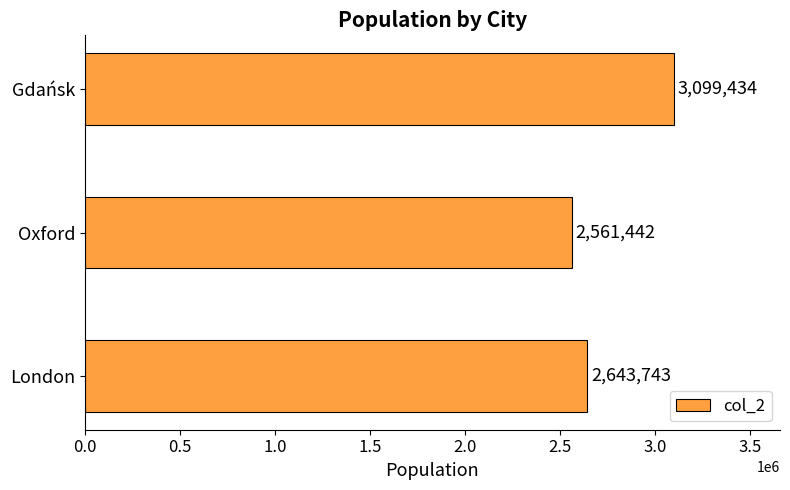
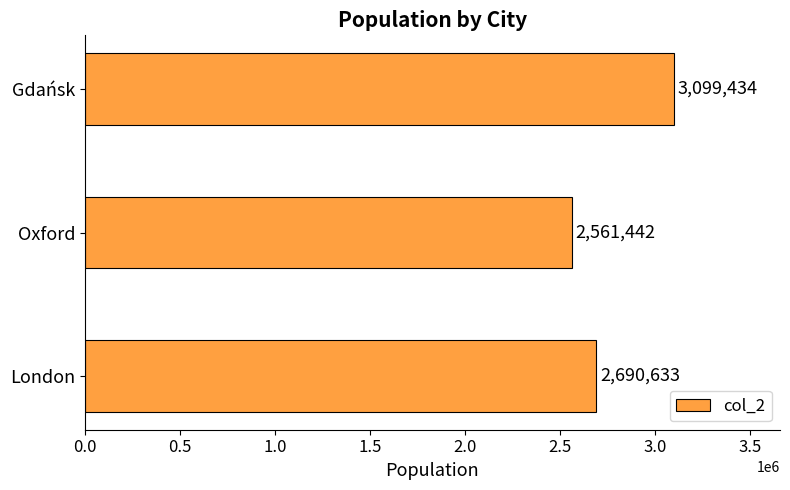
  {
    "Gdańsk": "3,099,434",
    "Oxford": "2,561,442",
-   "London": "2,643,743"
+   "London": "2,690,633"
  }
